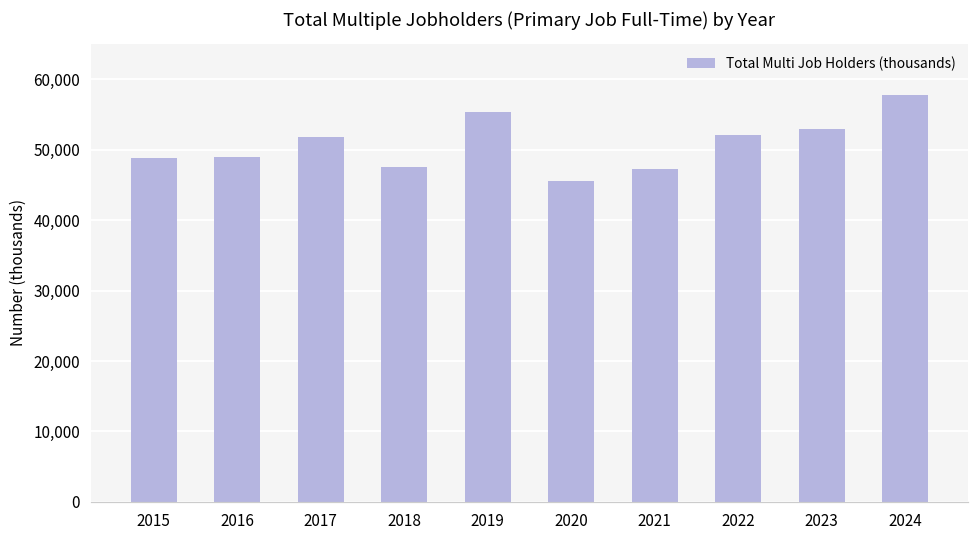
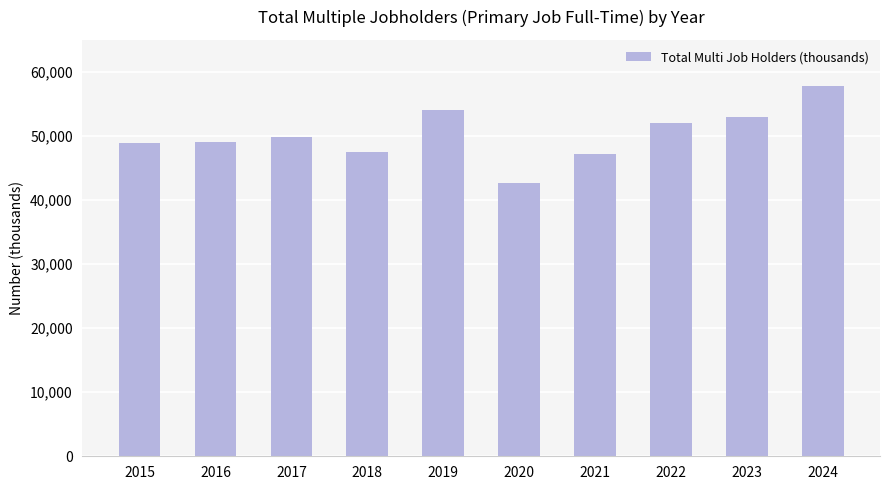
  {
    "2015": "49,000",
    "2016": "49,000",
-   "2017": "52,000",
+   "2017": "50,000",
    "2018": "48,000",
-   "2019": "55,000",
-   "2020": "46,000",
+   "2019": "54,000",
+   "2020": "43,000",
    "2021": "47,000",
    "2022": "52,000",
    "2023": "53,000",
    "2024": "58,000"
  }
